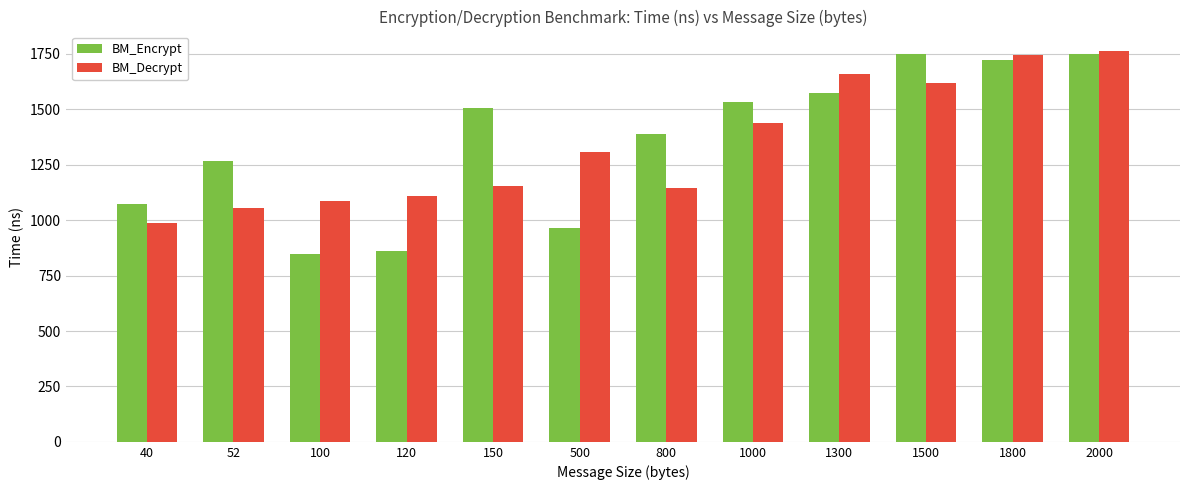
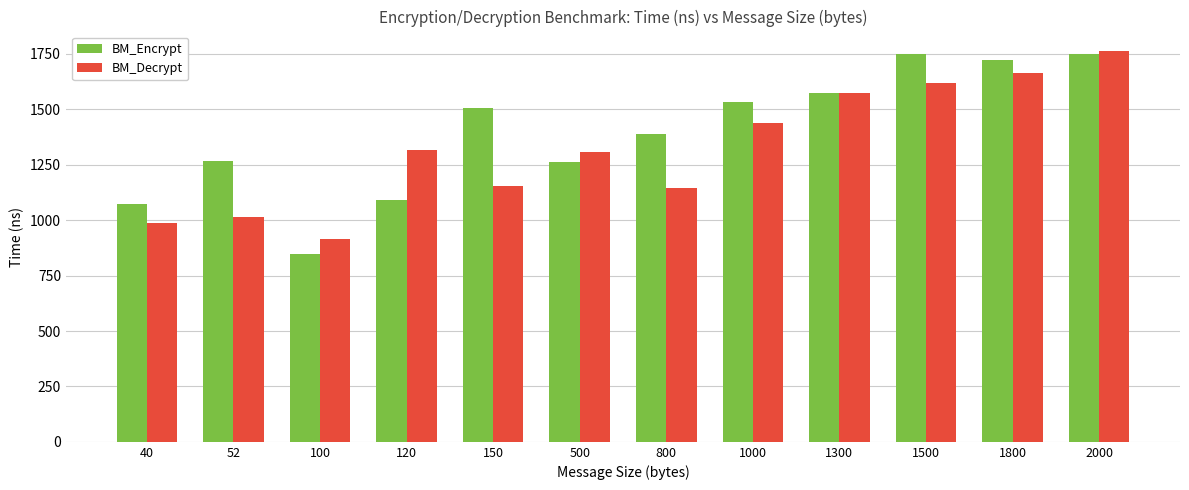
  {
    "BM_Encrypt": {
      "40": 1070,
      "52": 1270,
      "100": 850,
-     "120": 860,
+     "120": 1090,
      "150": 1510,
-     "500": 970,
+     "500": 1260,
      "800": 1390,
      "1000": 1530,
      "1300": 1570,
      "1500": 1750,
      "1800": 1720,
      "2000": 1750
    },
    "BM_Decrypt": {
      "40": 990,
-     "52": 1060,
-     "100": 1090,
-     "120": 1110,
+     "52": 1010,
+     "100": 920,
+     "120": 1320,
      "150": 1160,
      "500": 1310,
      "800": 1150,
      "1000": 1440,
-     "1300": 1660,
+     "1300": 1580,
      "1500": 1620,
-     "1800": 1750,
+     "1800": 1670,
      "2000": 1760
    }
  }
